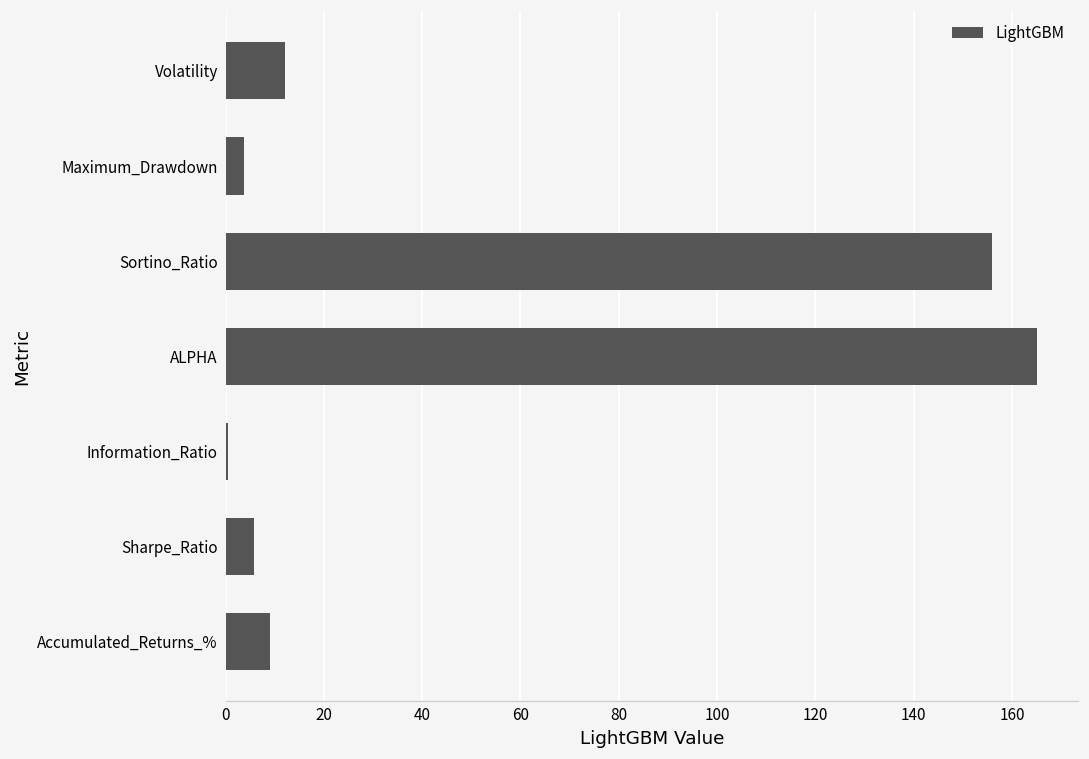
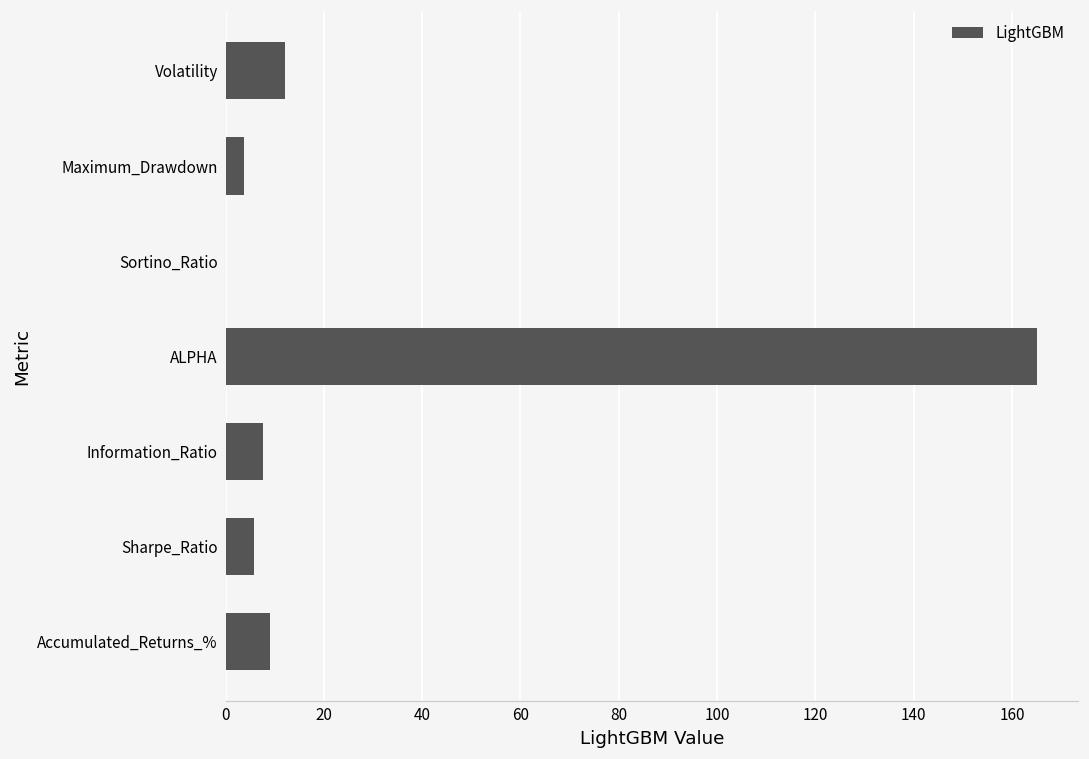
  {
    "Volatility": 12,
    "Maximum_Drawdown": 4,
-   "Sortino_Ratio": 156,
+   "Sortino_Ratio": 0,
    "ALPHA": 165,
-   "Information_Ratio": 0,
+   "Information_Ratio": 8,
    "Sharpe_Ratio": 6,
    "Accumulated_Returns_%": 9
  }
